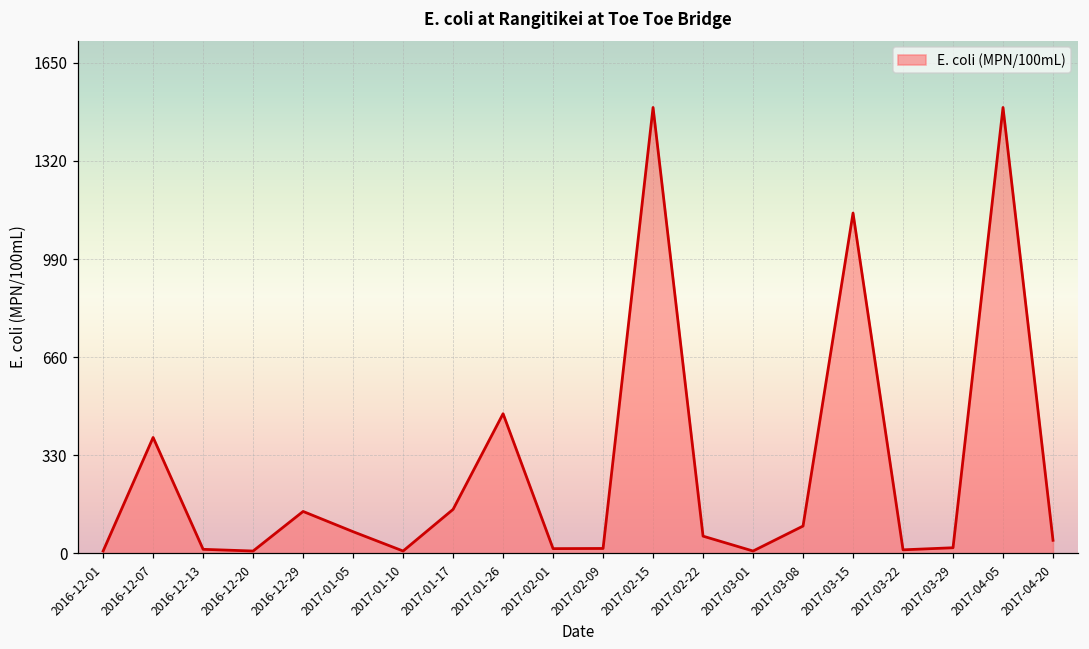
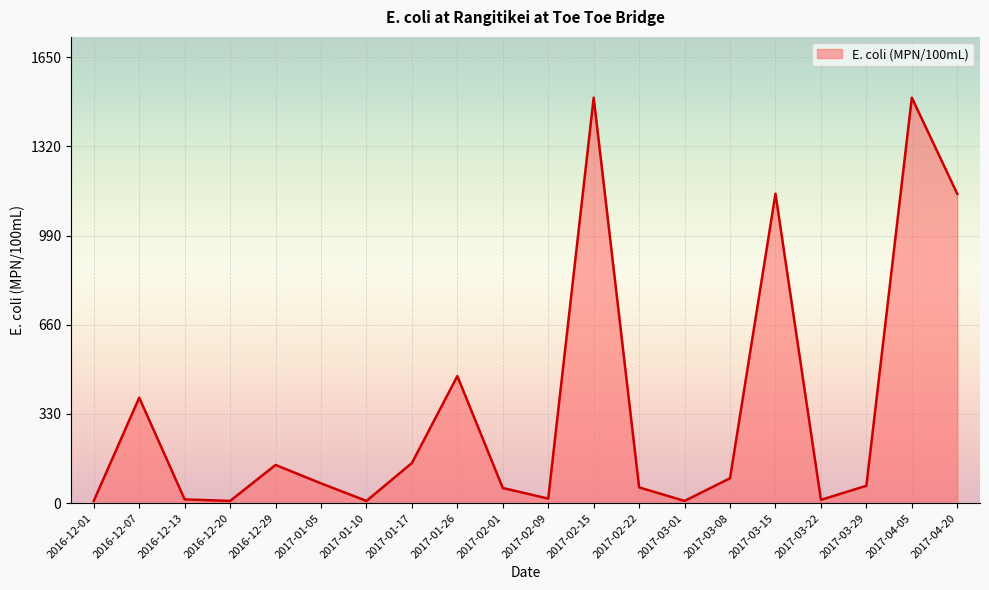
  {
    "2016-12-01": 10,
    "2016-12-07": 390,
    "2016-12-13": 10,
    "2016-12-20": 10,
    "2016-12-29": 140,
    "2017-01-05": 70,
    "2017-01-10": 10,
    "2017-01-17": 150,
    "2017-01-26": 470,
-   "2017-02-01": 20,
+   "2017-02-01": 60,
    "2017-02-09": 20,
    "2017-02-15": 1500,
    "2017-02-22": 60,
    "2017-03-01": 10,
    "2017-03-08": 90,
    "2017-03-15": 1140,
    "2017-03-22": 10,
-   "2017-03-29": 20,
+   "2017-03-29": 60,
    "2017-04-05": 1500,
-   "2017-04-20": 40
+   "2017-04-20": 1140
  }
